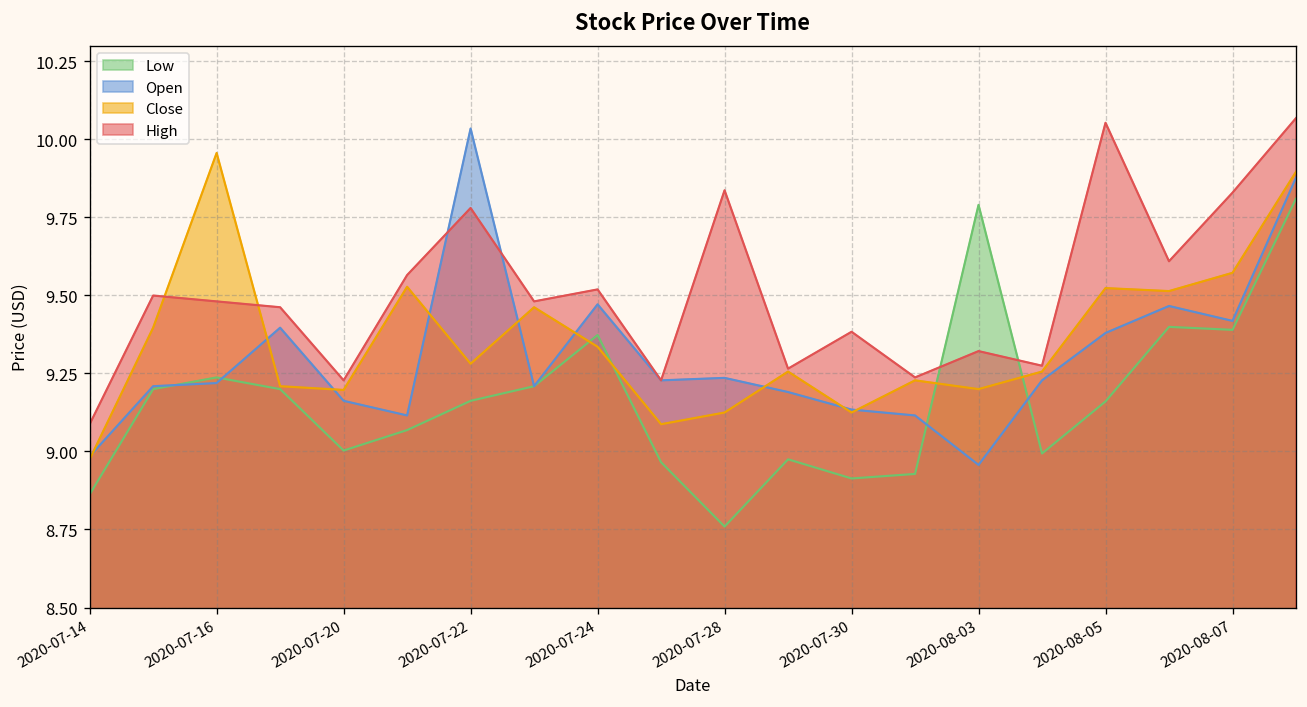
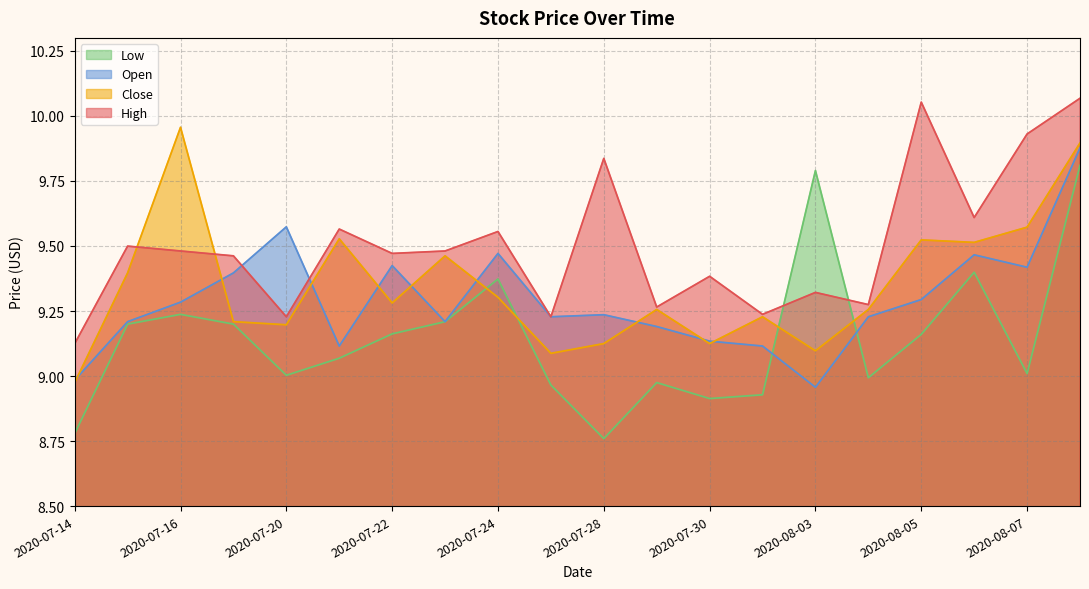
  {
    "Low": {
-     "2020-07-14": 8.86,
+     "2020-07-14": 8.78,
      "2020-07-16": 9.24,
      "2020-07-20": 9.00,
      "2020-07-22": 9.16,
      "2020-07-24": 9.37,
      "2020-07-28": 8.76,
      "2020-07-30": 8.91,
      "2020-08-03": 9.79,
      "2020-08-05": 9.16,
-     "2020-08-07": 9.39
+     "2020-08-07": 9.01
    },
    "Open": {
-     "2020-07-16": 9.22,
-     "2020-07-20": 9.16,
-     "2020-07-22": 10.03,
+     "2020-07-16": 9.28,
+     "2020-07-20": 9.57,
+     "2020-07-22": 9.42,
      "2020-07-24": 9.47,
      "2020-07-28": 9.24,
      "2020-08-03": 8.96,
-     "2020-08-05": 9.38,
+     "2020-08-05": 9.29,
      "2020-08-07": 9.42
    },
    "Close": {
      "2020-07-16": 9.96,
      "2020-07-20": 9.20,
      "2020-07-22": 9.28,
-     "2020-07-24": 9.34,
+     "2020-07-24": 9.30,
      "2020-07-28": 9.12,
-     "2020-08-03": 9.20,
+     "2020-08-03": 9.10,
      "2020-08-05": 9.52,
      "2020-08-07": 9.57
    },
    "High": {
-     "2020-07-14": 9.09,
+     "2020-07-14": 9.12,
      "2020-07-16": 9.48,
      "2020-07-20": 9.23,
-     "2020-07-22": 9.78,
-     "2020-07-24": 9.52,
+     "2020-07-22": 9.47,
+     "2020-07-24": 9.56,
      "2020-07-28": 9.84,
      "2020-07-30": 9.38,
      "2020-08-03": 9.32,
      "2020-08-05": 10.05,
-     "2020-08-07": 9.83
+     "2020-08-07": 9.93
    }
  }
